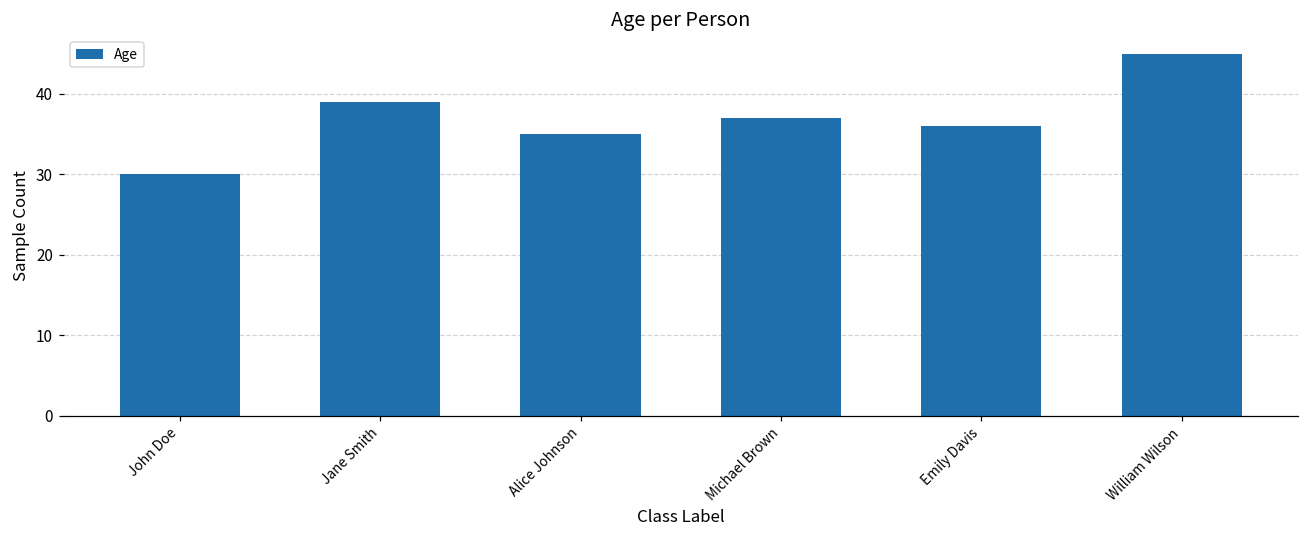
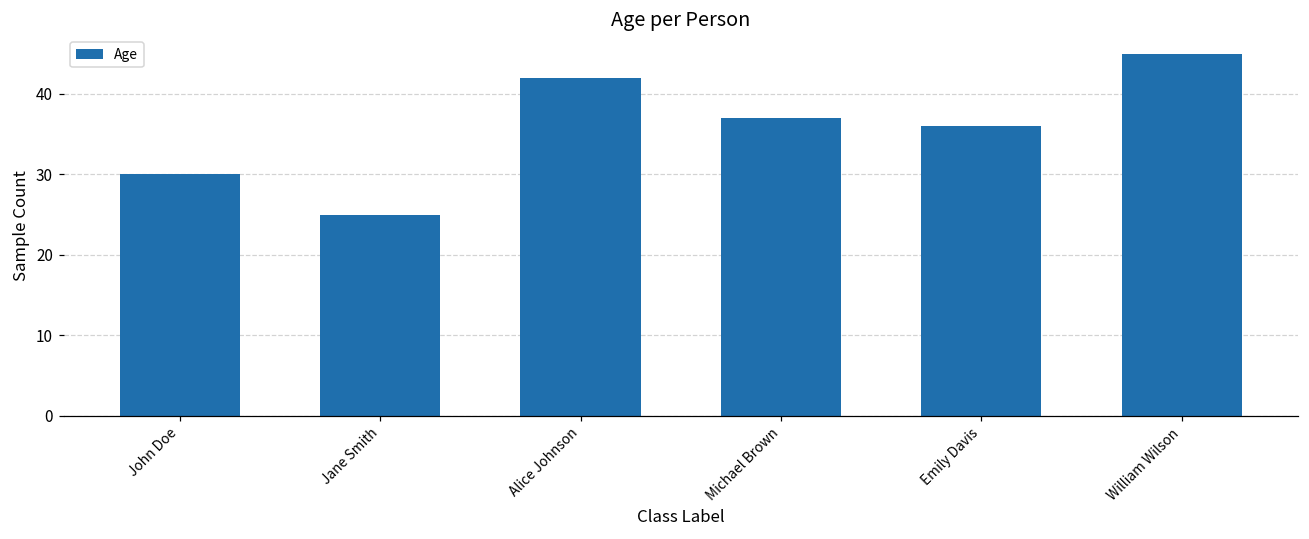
  {
    "John Doe": 30,
-   "Jane Smith": 39,
-   "Alice Johnson": 35,
+   "Jane Smith": 25,
+   "Alice Johnson": 42,
    "Michael Brown": 37,
    "Emily Davis": 36,
    "William Wilson": 45
  }
